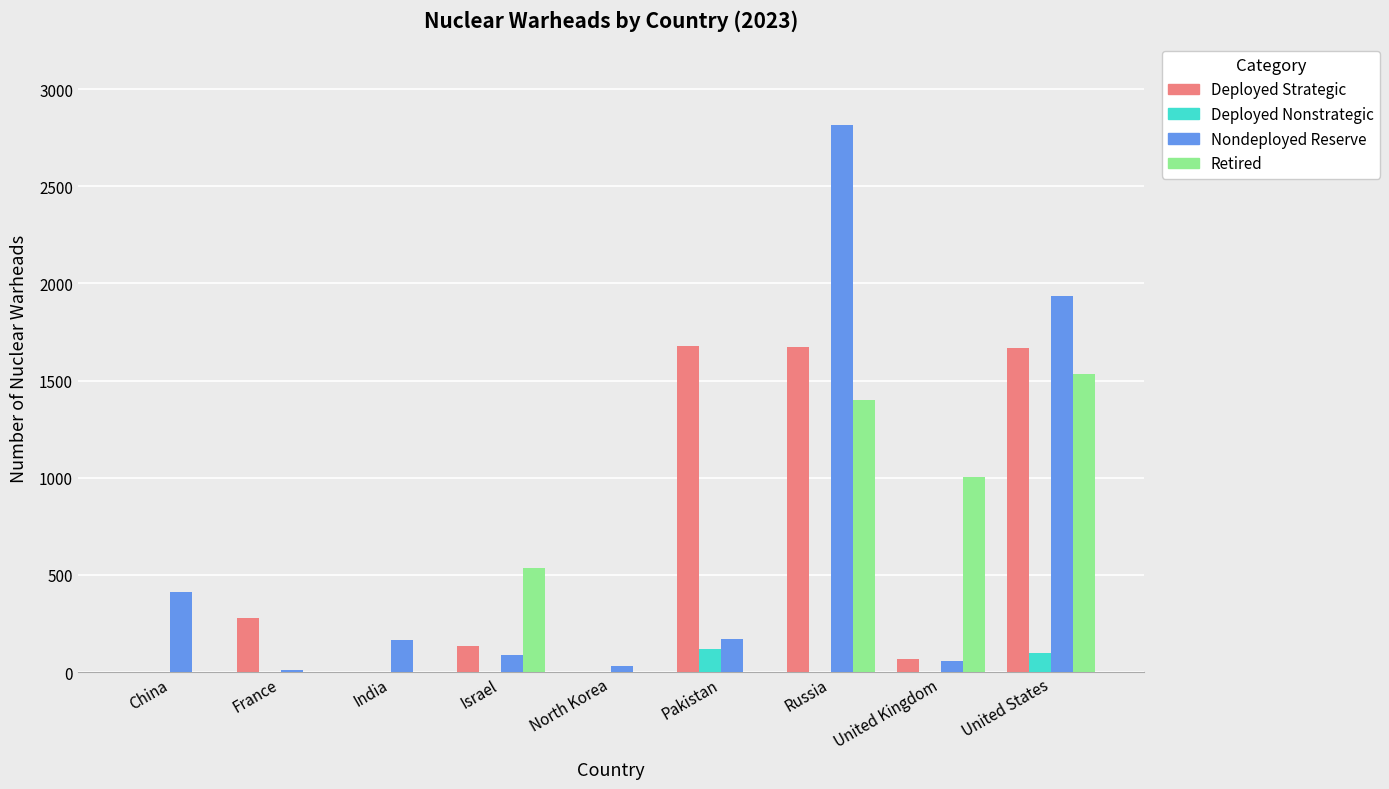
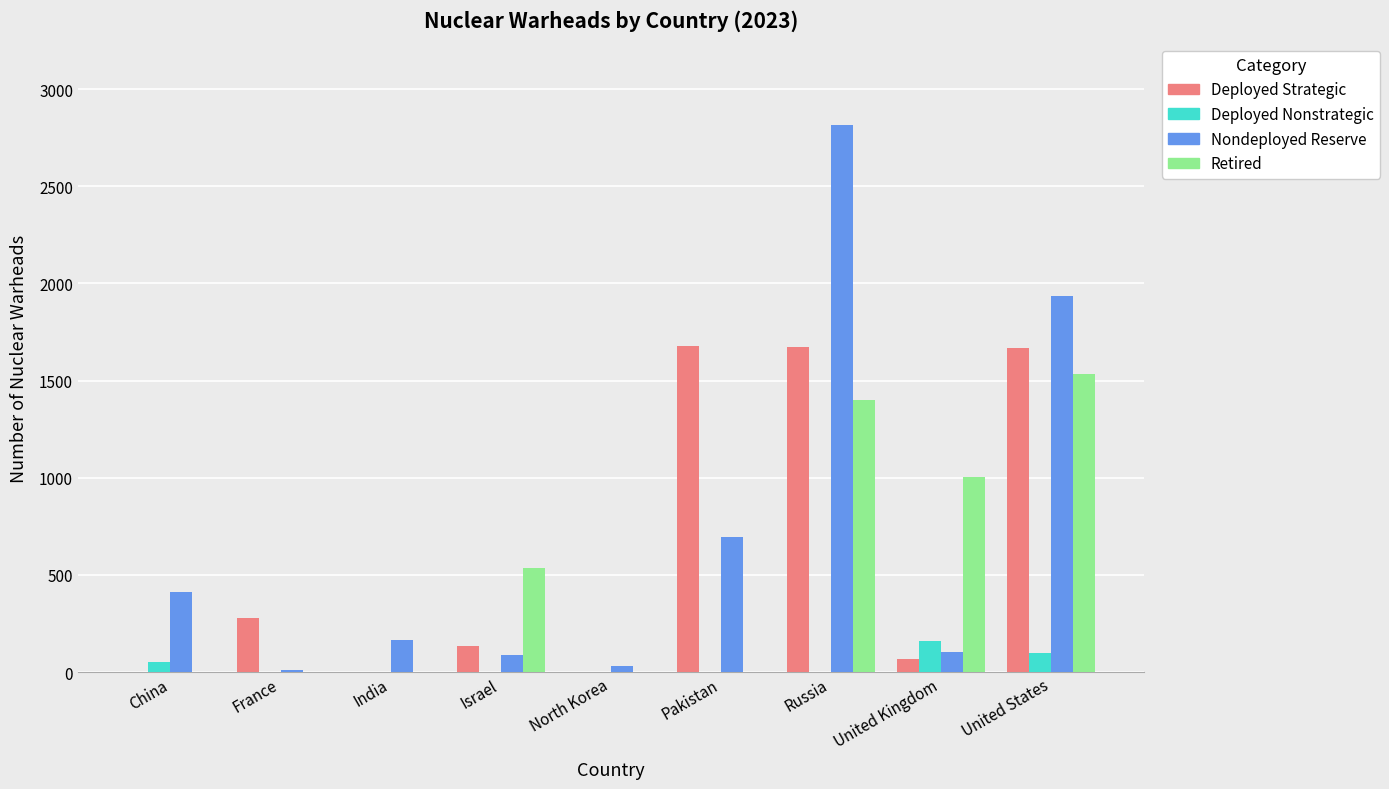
  {
    "Deployed Strategic": {
      "China": 0,
      "France": 280,
      "India": 0,
      "Israel": 140,
      "North Korea": 0,
      "Pakistan": 1680,
      "Russia": 1670,
      "United Kingdom": 70,
      "United States": 1670
    },
    "Deployed Nonstrategic": {
-     "China": 0,
+     "China": 50,
      "France": 0,
      "India": 0,
      "Israel": 0,
      "North Korea": 0,
-     "Pakistan": 120,
+     "Pakistan": 0,
      "Russia": 0,
-     "United Kingdom": 0,
+     "United Kingdom": 160,
      "United States": 100
    },
    "Nondeployed Reserve": {
      "China": 410,
      "India": 160,
      "Israel": 90,
      "North Korea": 30,
-     "Pakistan": 170,
+     "Pakistan": 690,
      "Russia": 2820,
-     "United Kingdom": 60,
+     "United Kingdom": 110,
      "United States": 1940
    },
    "Retired": {
      "China": 0,
      "France": 0,
      "India": 0,
      "Israel": 540,
      "North Korea": 0,
      "Pakistan": 0,
      "Russia": 1400,
      "United Kingdom": 1010,
      "United States": 1540
    }
  }
